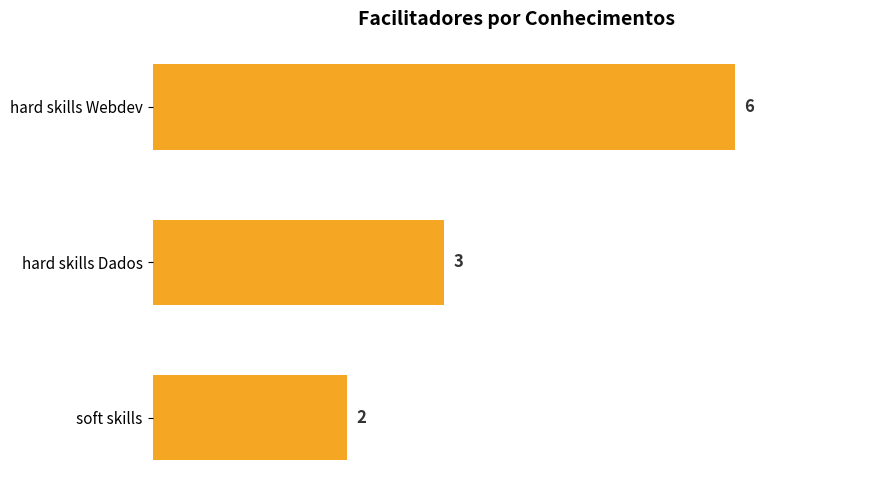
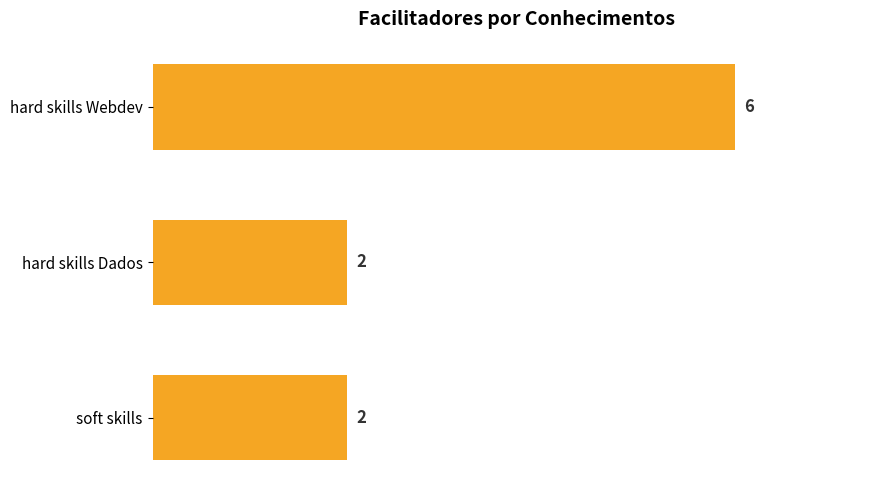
  {
    "hard skills Webdev": 6,
-   "hard skills Dados": 3,
+   "hard skills Dados": 2,
    "soft skills": 2
  }
